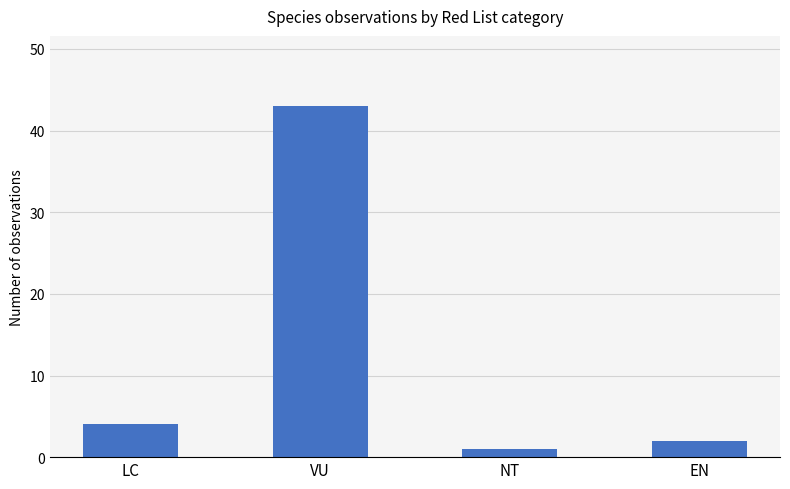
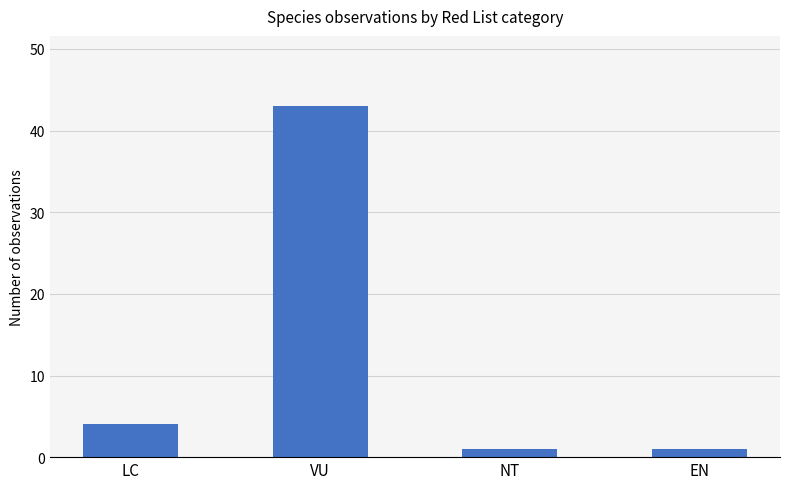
  {
    "LC": 4,
    "VU": 43,
    "NT": 1,
-   "EN": 2
+   "EN": 1
  }
